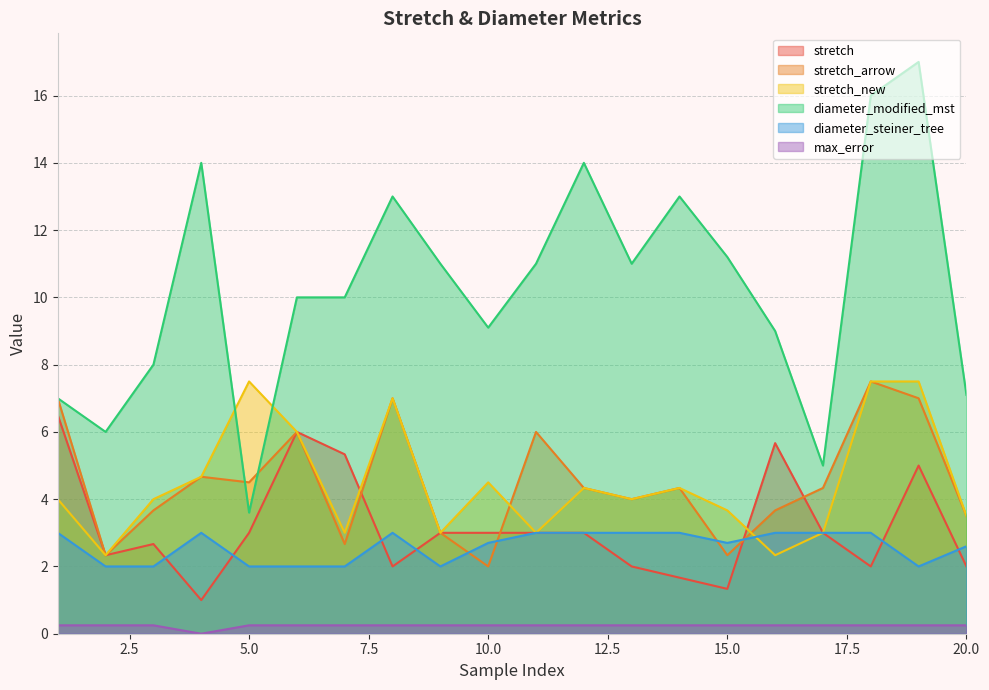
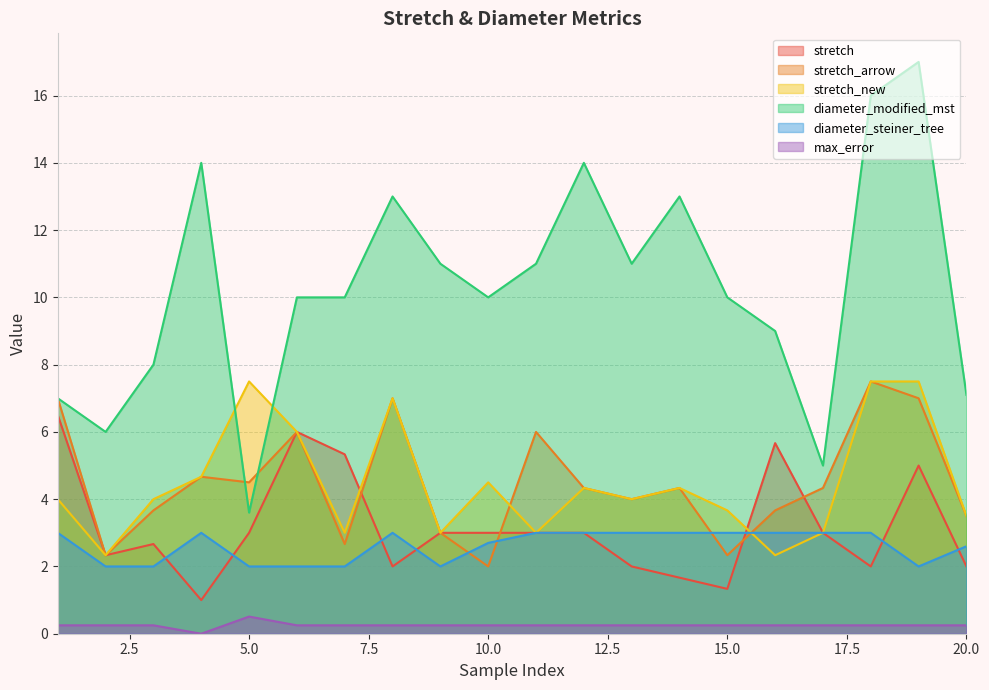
  {
    "diameter_modified_mst": {
      "5.0": 3.6,
-     "10.0": 9.1,
-     "15.0": 11.2,
+     "10.0": 10.0,
+     "15.0": 10.0,
      "20.0": 7.1
    },
    "diameter_steiner_tree": {
      "5.0": 2.0,
      "10.0": 2.7,
-     "15.0": 2.7,
+     "15.0": 3.0,
      "20.0": 2.6
    },
    "max_error": {
-     "5.0": 0.3,
+     "5.0": 0.5,
      "10.0": 0.3,
      "15.0": 0.3,
      "20.0": 0.3
    }
  }
